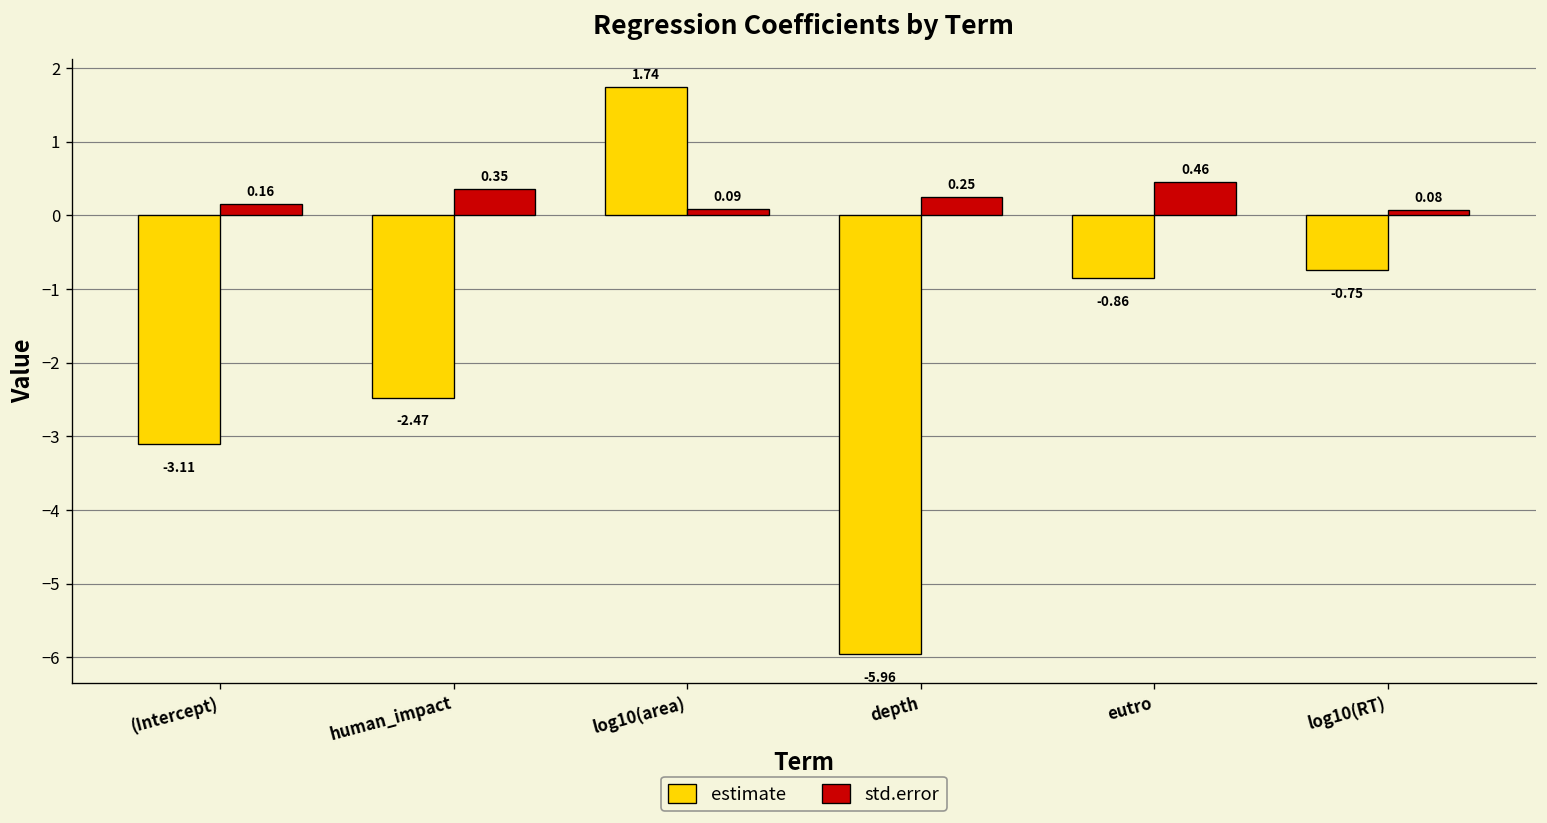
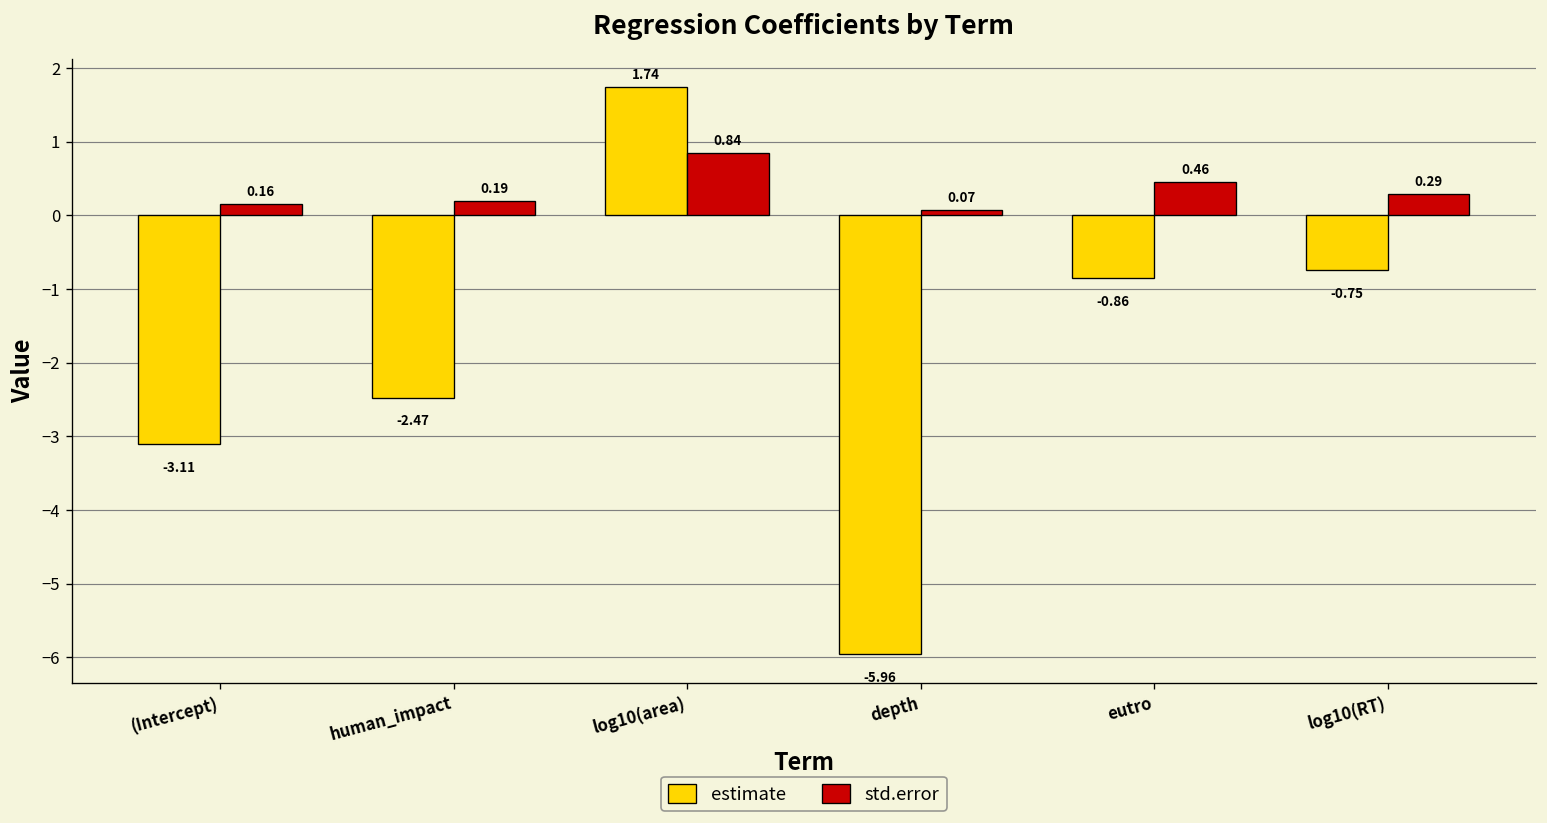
  {
    "estimate": {
      "(Intercept)": -3.11,
      "human_impact": -2.47,
      "log10(area)": 1.74,
      "depth": -5.96,
      "eutro": -0.86,
      "log10(RT)": -0.75
    },
    "std.error": {
      "(Intercept)": 0.16,
-     "human_impact": 0.35,
-     "log10(area)": 0.09,
-     "depth": 0.25,
+     "human_impact": 0.19,
+     "log10(area)": 0.84,
+     "depth": 0.07,
      "eutro": 0.46,
-     "log10(RT)": 0.08
+     "log10(RT)": 0.29
    }
  }
